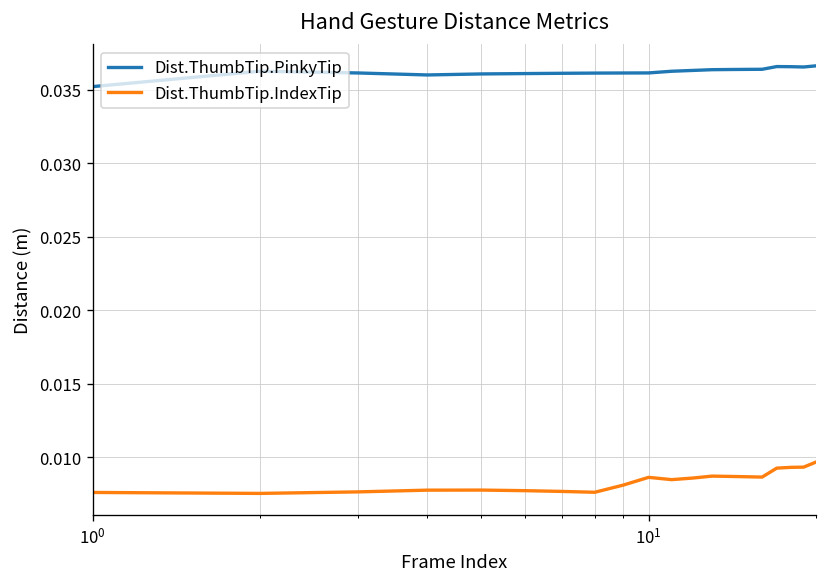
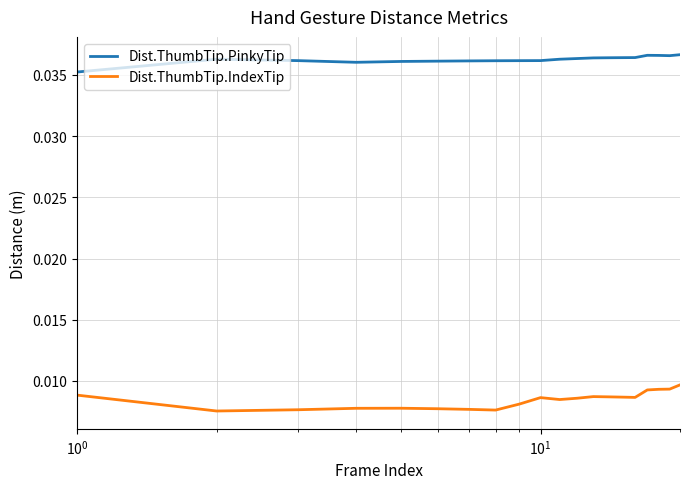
  {
    "Dist.ThumbTip.PinkyTip": {
      "10^0": 0.0352,
      "10^1": 0.0362
    },
    "Dist.ThumbTip.IndexTip": {
-     "10^0": 0.0076,
+     "10^0": 0.0088,
      "10^1": 0.0086
    }
  }
